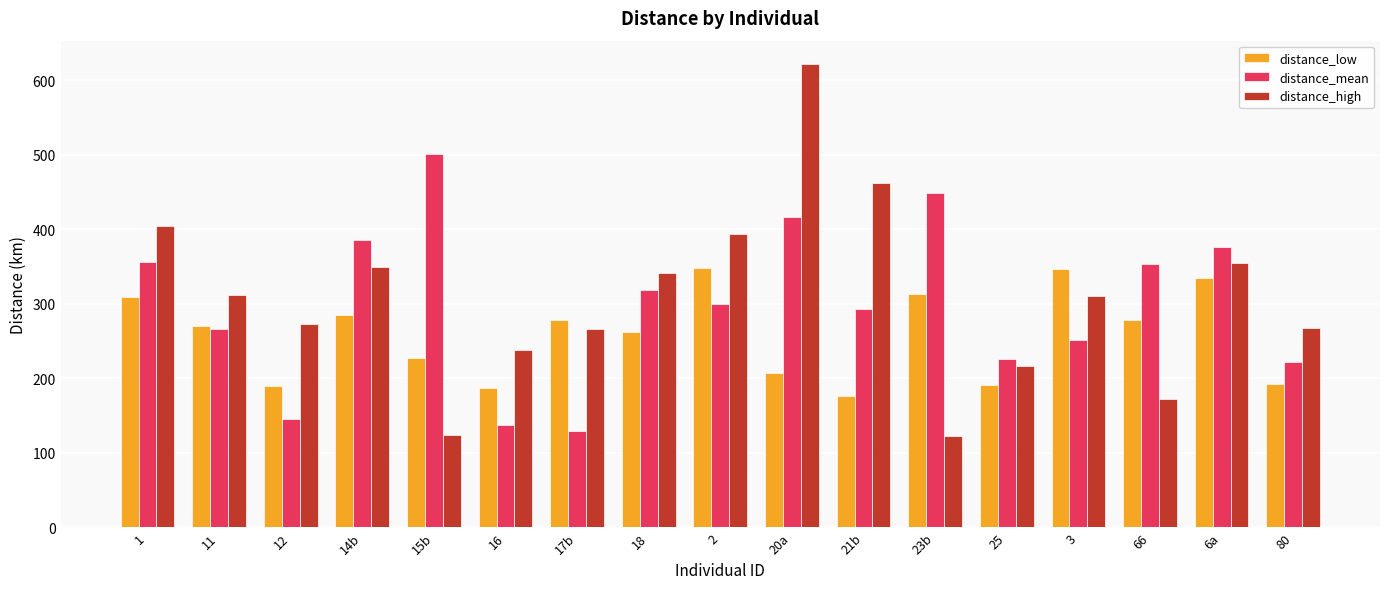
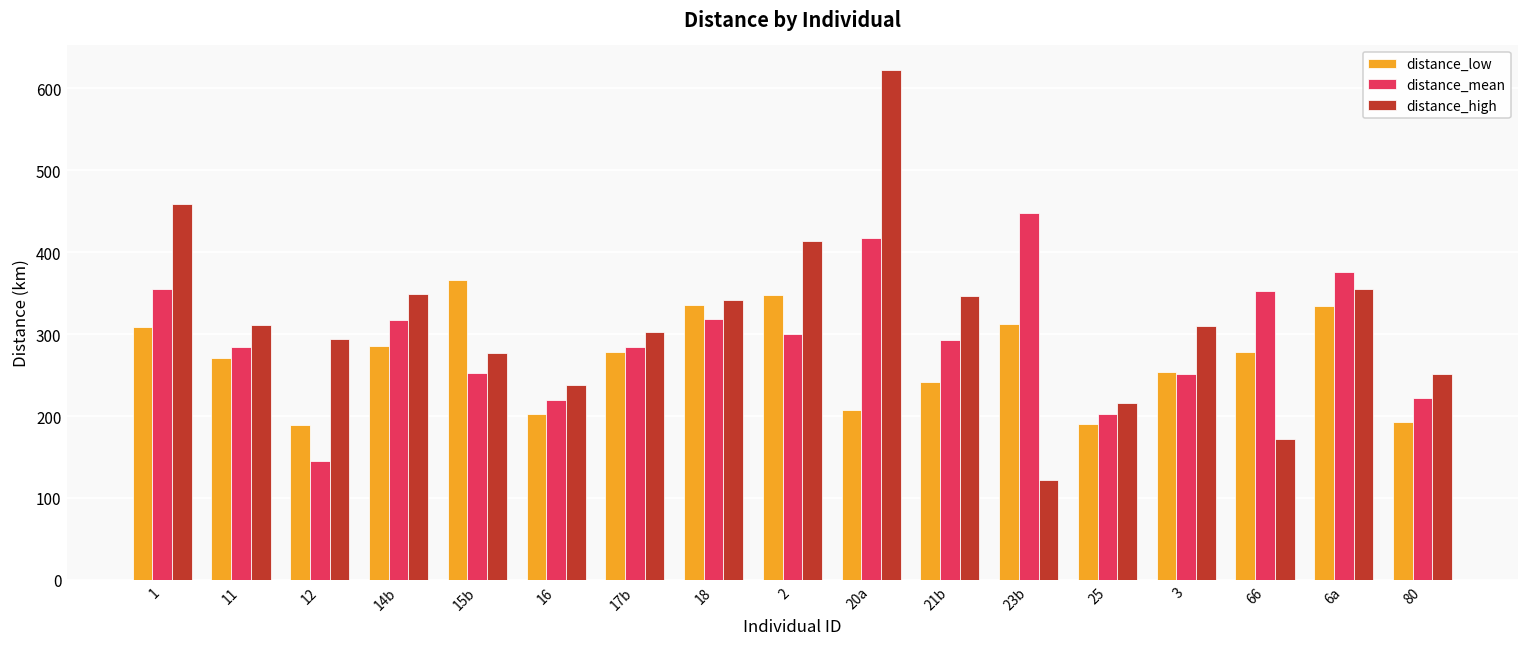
  {
    "distance_low": {
      "1": 310,
      "11": 270,
      "12": 190,
      "14b": 280,
-     "15b": 230,
-     "16": 190,
+     "15b": 370,
+     "16": 200,
      "17b": 280,
-     "18": 260,
+     "18": 340,
      "2": 350,
      "20a": 210,
-     "21b": 180,
+     "21b": 240,
      "23b": 310,
      "25": 190,
-     "3": 350,
+     "3": 250,
      "66": 280,
      "6a": 330,
      "80": 190
    },
    "distance_mean": {
      "1": 360,
-     "11": 270,
+     "11": 280,
      "12": 140,
-     "14b": 390,
-     "15b": 500,
-     "16": 140,
-     "17b": 130,
+     "14b": 320,
+     "15b": 250,
+     "16": 220,
+     "17b": 280,
      "18": 320,
      "2": 300,
      "20a": 420,
      "21b": 290,
      "23b": 450,
-     "25": 230,
+     "25": 200,
      "3": 250,
      "66": 350,
      "6a": 380,
      "80": 220
    },
    "distance_high": {
-     "1": 400,
+     "1": 460,
      "11": 310,
-     "12": 270,
+     "12": 290,
      "14b": 350,
-     "15b": 120,
+     "15b": 280,
      "16": 240,
-     "17b": 270,
+     "17b": 300,
      "18": 340,
-     "2": 390,
+     "2": 410,
      "20a": 620,
-     "21b": 460,
+     "21b": 350,
      "23b": 120,
      "25": 220,
      "3": 310,
      "66": 170,
      "6a": 350,
-     "80": 270
+     "80": 250
    }
  }
